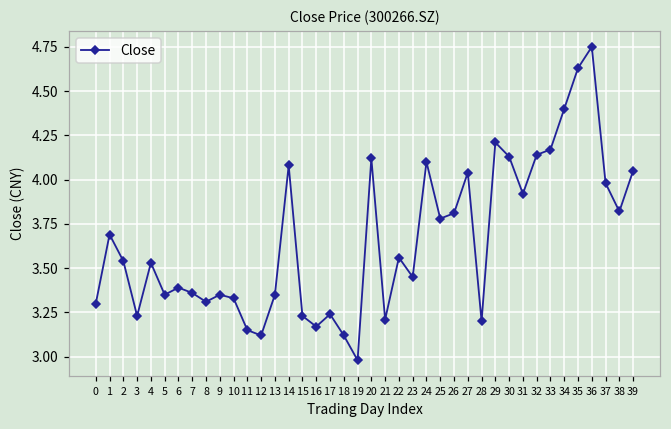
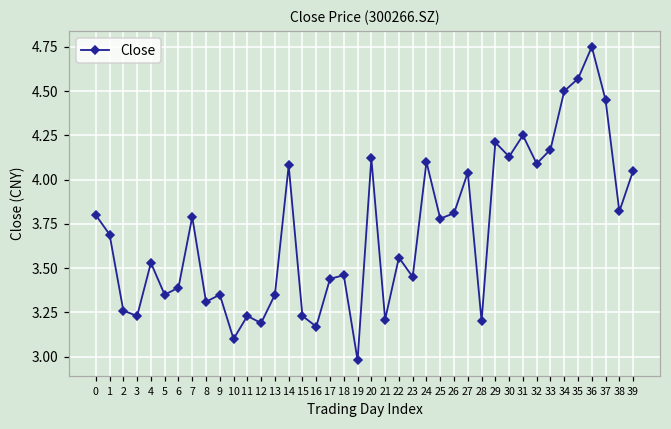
  {
-   "0": 3.3,
+   "0": 3.8,
    "1": 3.69,
-   "2": 3.54,
+   "2": 3.26,
    "3": 3.23,
    "4": 3.53,
    "5": 3.35,
    "6": 3.39,
-   "7": 3.36,
+   "7": 3.79,
    "8": 3.31,
    "9": 3.35,
-   "10": 3.33,
-   "11": 3.15,
-   "12": 3.12,
+   "10": 3.10,
+   "11": 3.23,
+   "12": 3.19,
    "13": 3.35,
    "14": 4.08,
    "15": 3.23,
    "16": 3.17,
-   "17": 3.24,
-   "18": 3.12,
+   "17": 3.44,
+   "18": 3.46,
    "19": 2.98,
    "20": 4.12,
    "21": 3.21,
    "22": 3.56,
    "23": 3.45,
    "24": 4.10,
    "25": 3.78,
    "26": 3.81,
    "27": 4.04,
    "28": 3.20,
    "29": 4.21,
    "30": 4.13,
-   "31": 3.92,
-   "32": 4.14,
+   "31": 4.25,
+   "32": 4.09,
    "33": 4.17,
-   "34": 4.4,
-   "35": 4.63,
+   "34": 4.5,
+   "35": 4.57,
    "36": 4.75,
-   "37": 3.98,
+   "37": 4.45,
    "38": 3.82,
    "39": 4.05
  }
